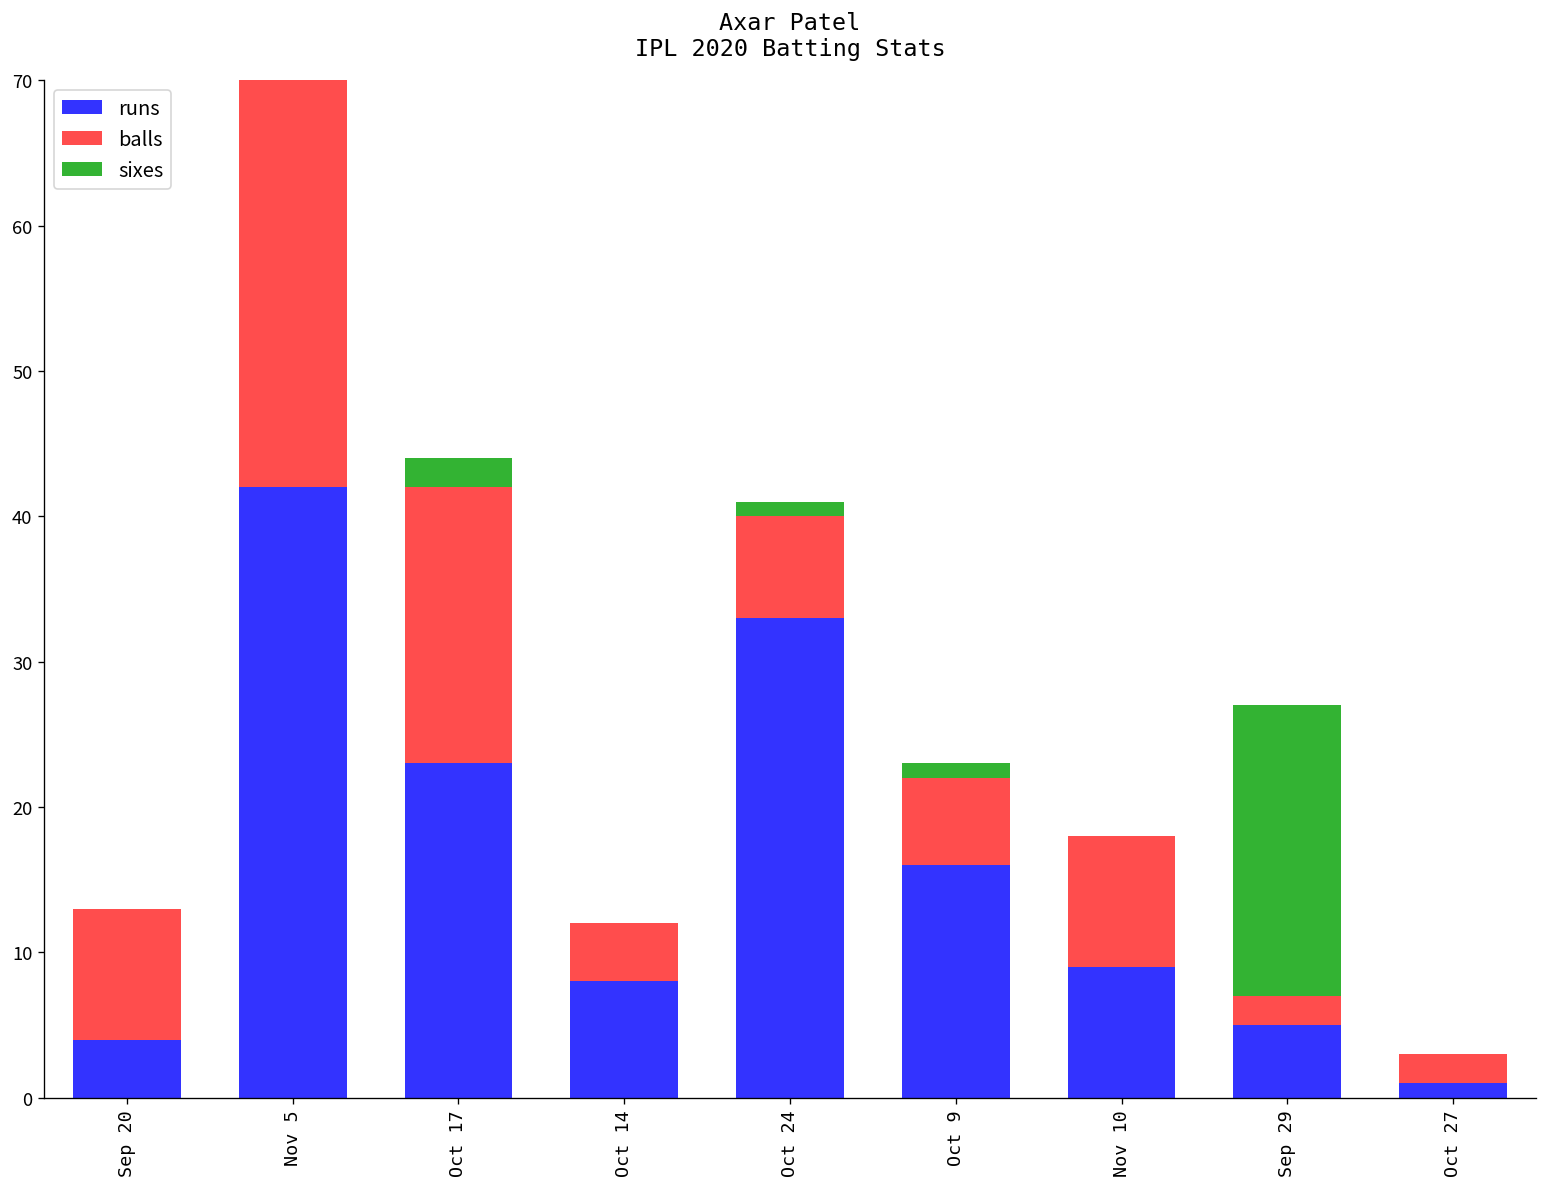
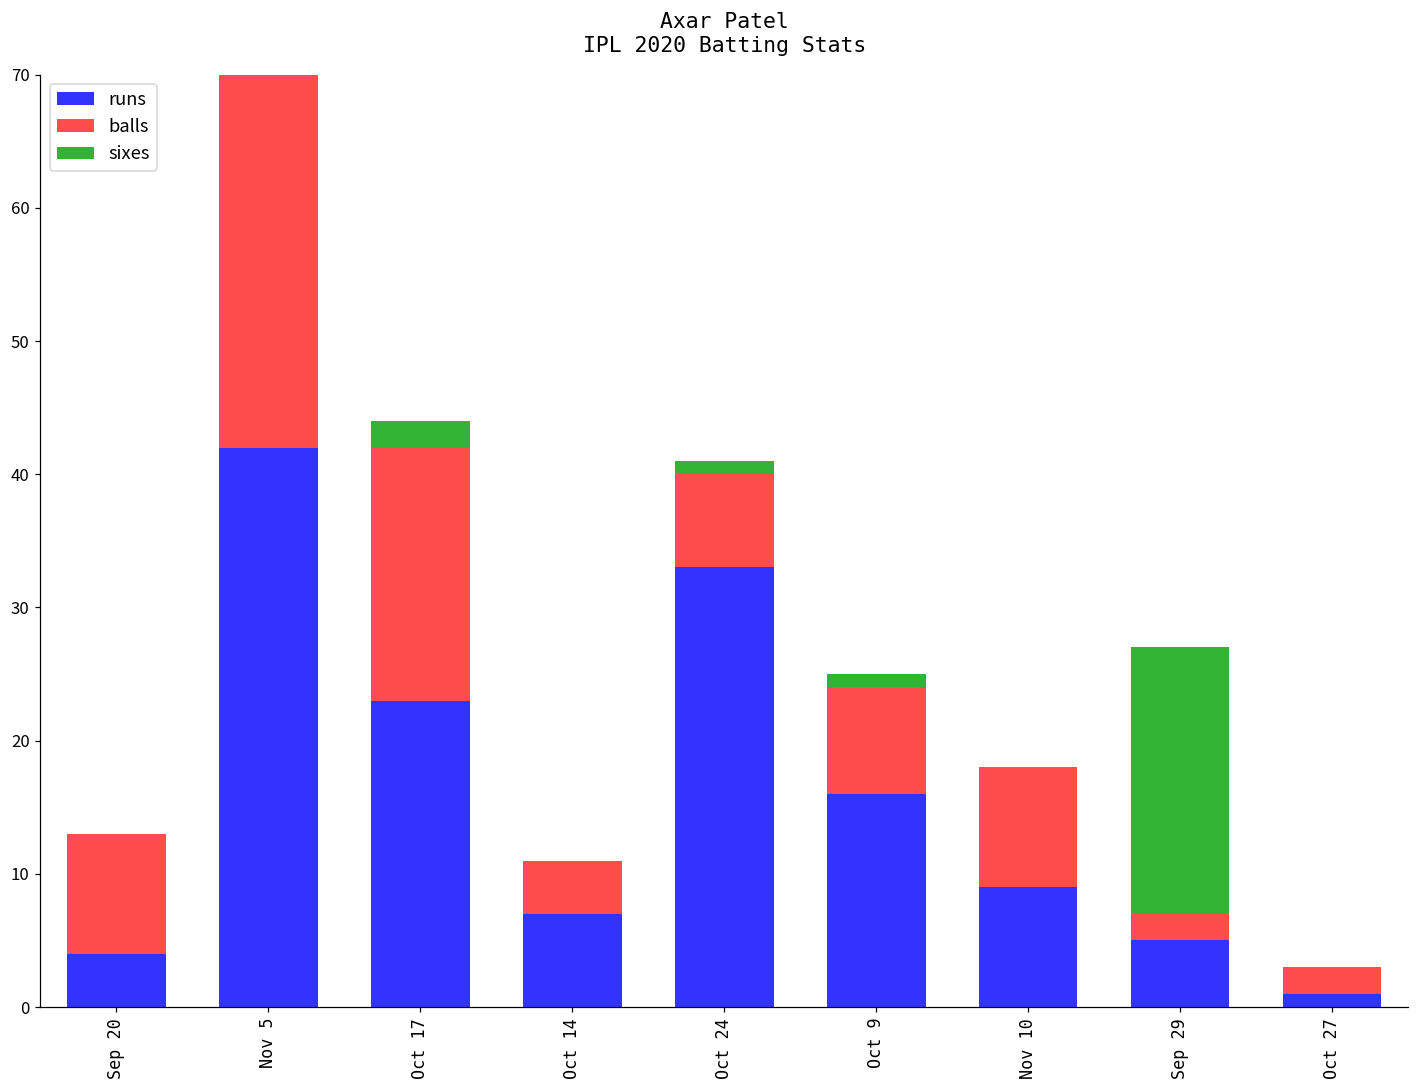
  {
    "runs": {
      "Sep 20": 4,
      "Nov 5": 42,
      "Oct 17": 23,
-     "Oct 14": 8,
+     "Oct 14": 7,
      "Oct 24": 33,
      "Oct 9": 16,
      "Nov 10": 9,
      "Sep 29": 5,
      "Oct 27": 1
    },
    "balls": {
      "Sep 20": 9,
      "Oct 17": 19,
      "Oct 14": 4,
      "Oct 24": 7,
-     "Oct 9": 6,
+     "Oct 9": 8,
      "Nov 10": 9,
      "Sep 29": 2,
      "Oct 27": 2
    },
    "sixes": {
      "Sep 20": 0,
      "Oct 17": 2,
      "Oct 14": 0,
      "Oct 24": 1,
      "Oct 9": 1,
      "Nov 10": 0,
      "Sep 29": 20,
      "Oct 27": 0
    }
  }
